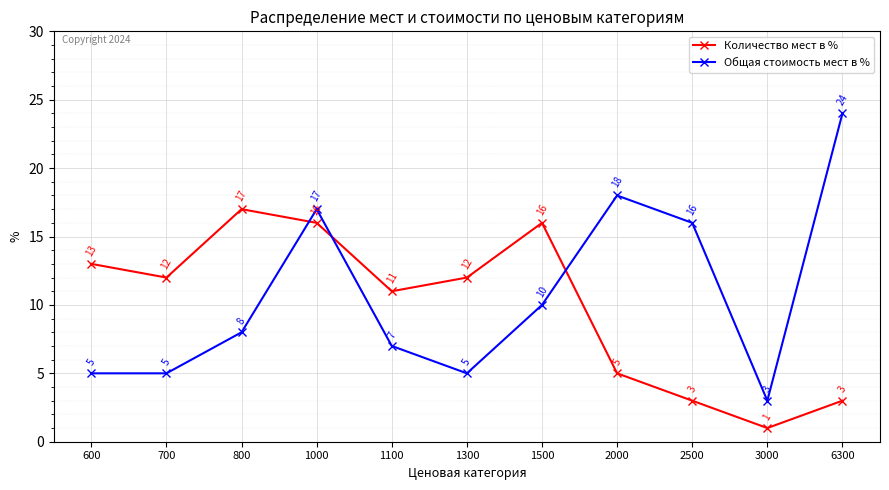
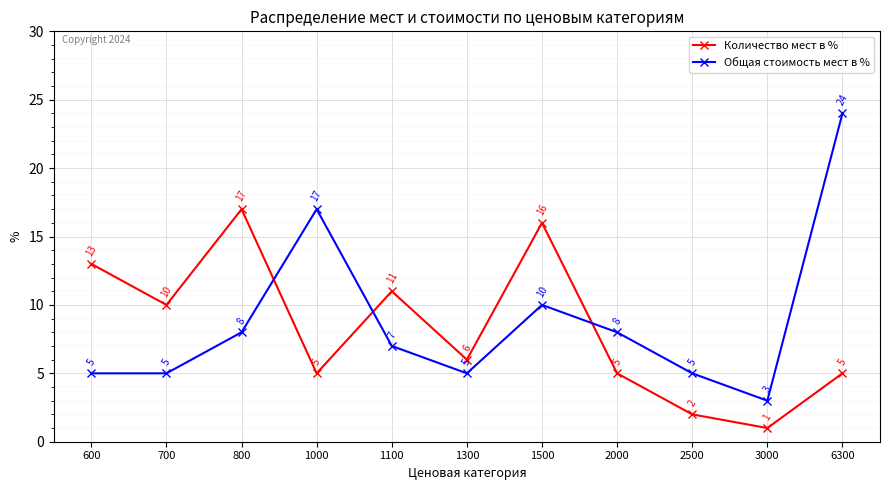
  {
    "Количество мест в %": {
      "600": 13,
-     "700": 12,
+     "700": 10,
      "800": 17,
-     "1000": 16,
+     "1000": 5,
      "1100": 11,
-     "1300": 12,
+     "1300": 6,
      "1500": 16,
      "2000": 5,
-     "2500": 3,
+     "2500": 2,
      "3000": 1,
-     "6300": 3
+     "6300": 5
    },
    "Общая стоимость мест в %": {
      "600": 5,
      "700": 5,
      "800": 8,
      "1000": 17,
      "1100": 7,
      "1300": 5,
      "1500": 10,
-     "2000": 18,
-     "2500": 16,
+     "2000": 8,
+     "2500": 5,
      "3000": 3,
      "6300": 24
    }
  }
